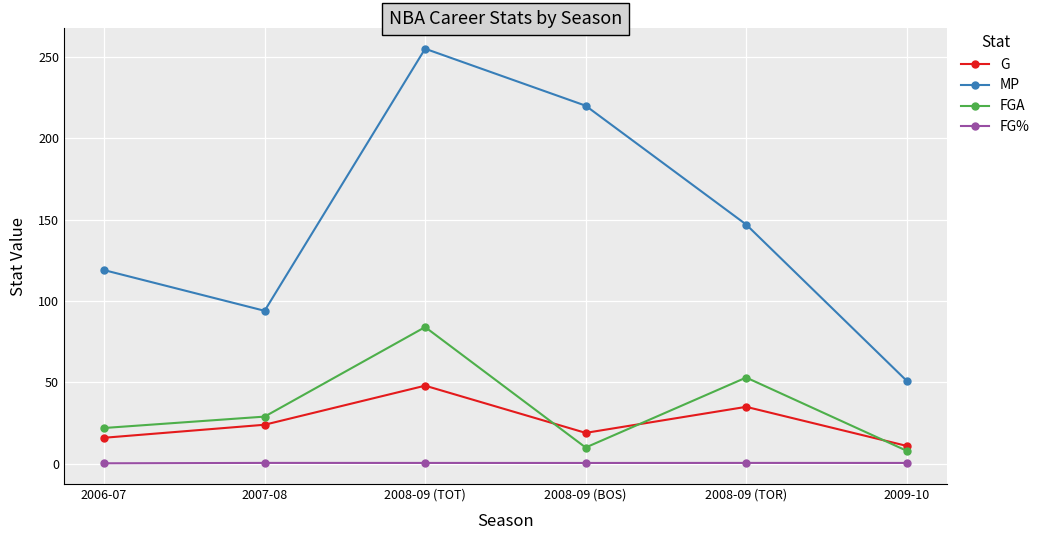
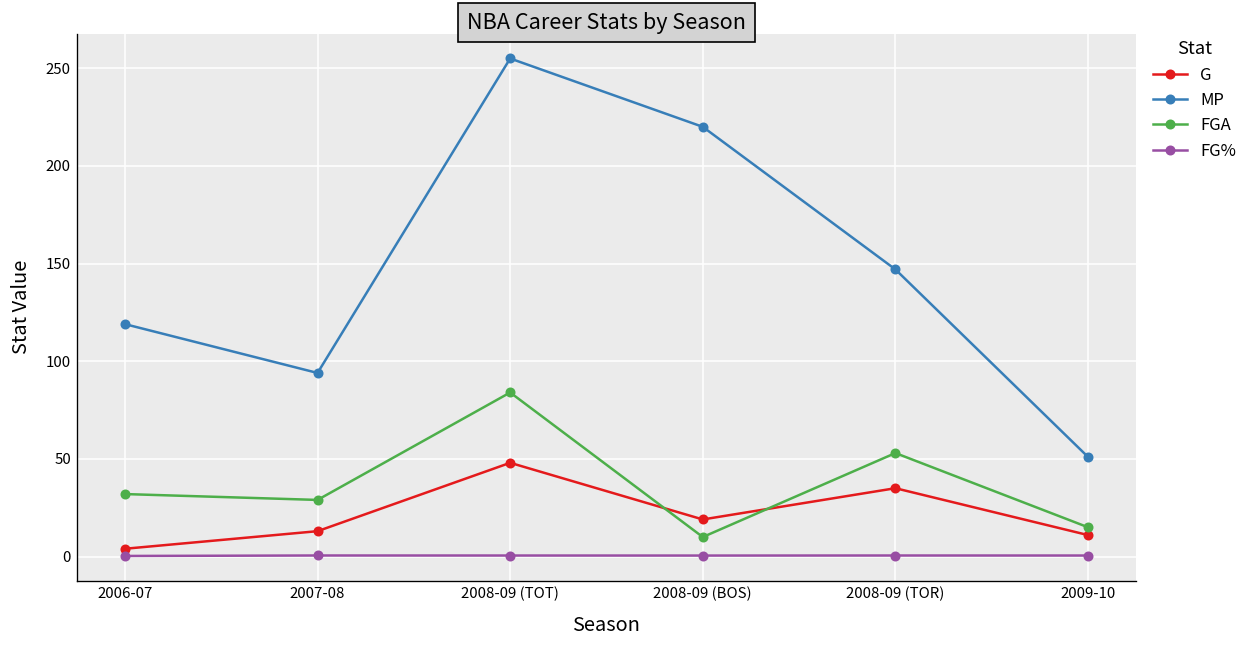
  {
    "G": {
-     "2006-07": 16,
-     "2007-08": 24,
+     "2006-07": 4,
+     "2007-08": 13,
      "2008-09 (TOT)": 48,
      "2008-09 (BOS)": 19,
      "2008-09 (TOR)": 35,
      "2009-10": 11
    },
    "MP": {
      "2006-07": 119,
      "2007-08": 94,
      "2008-09 (TOT)": 255,
      "2008-09 (BOS)": 220,
      "2008-09 (TOR)": 147,
      "2009-10": 51
    },
    "FGA": {
-     "2006-07": 22,
+     "2006-07": 32,
      "2007-08": 29,
      "2008-09 (TOT)": 84,
      "2008-09 (BOS)": 10,
      "2008-09 (TOR)": 53,
-     "2009-10": 8
+     "2009-10": 15
    },
    "FG%": {
      "2006-07": 0,
      "2007-08": 1,
      "2008-09 (TOT)": 1,
      "2008-09 (BOS)": 1,
      "2008-09 (TOR)": 1,
      "2009-10": 1
    }
  }
